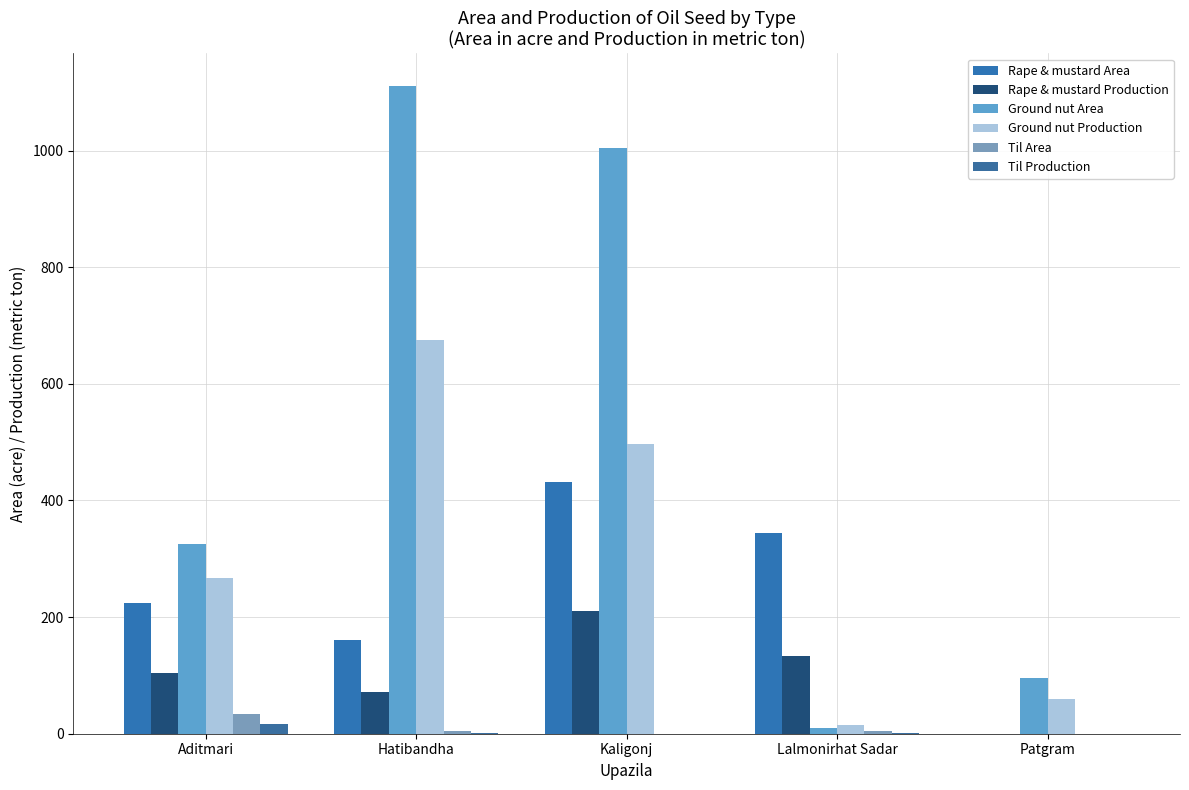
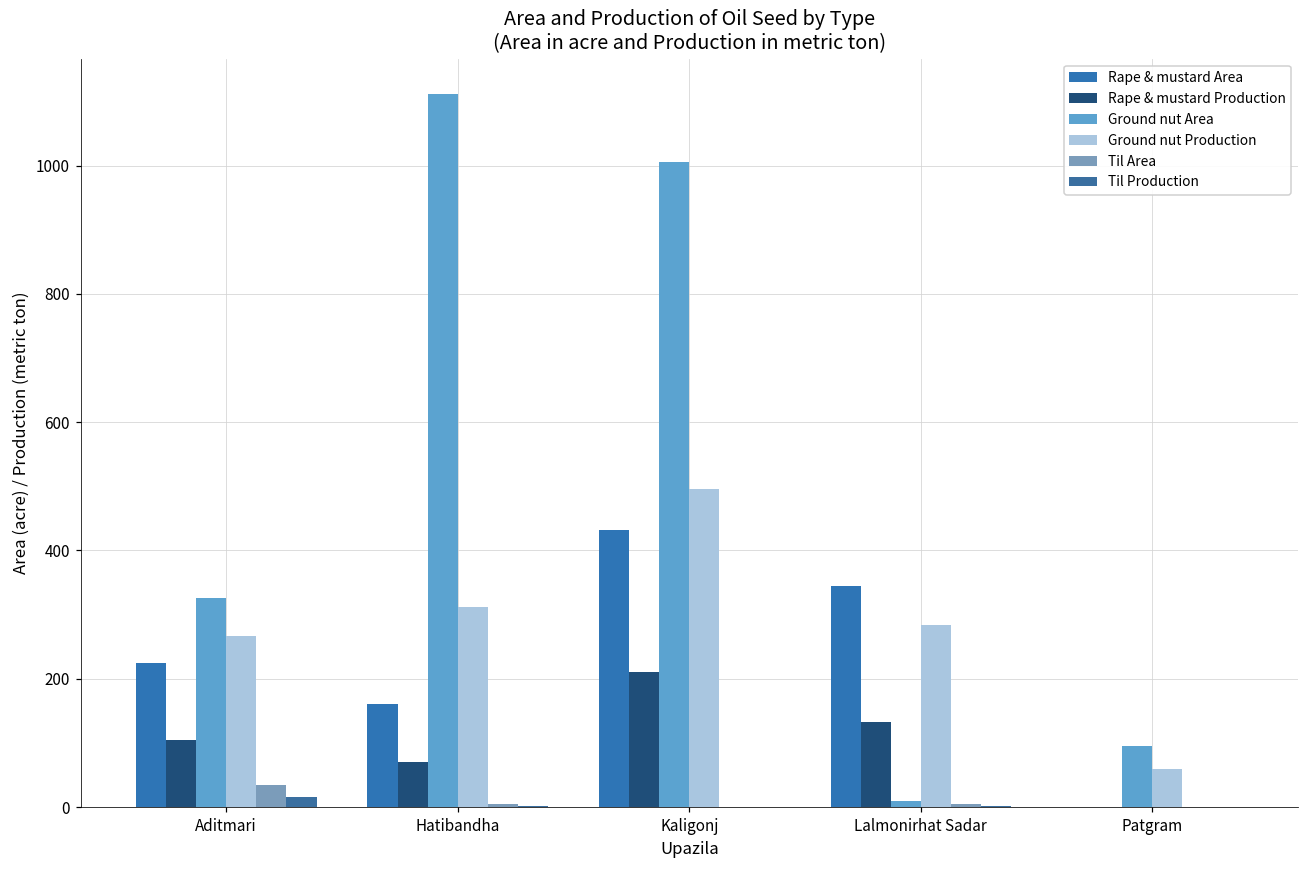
  {
    "Ground nut Production": {
      "Aditmari": 270,
-     "Hatibandha": 680,
+     "Hatibandha": 310,
      "Kaligonj": 500,
-     "Lalmonirhat Sadar": 20,
+     "Lalmonirhat Sadar": 280,
      "Patgram": 60
    }
  }
